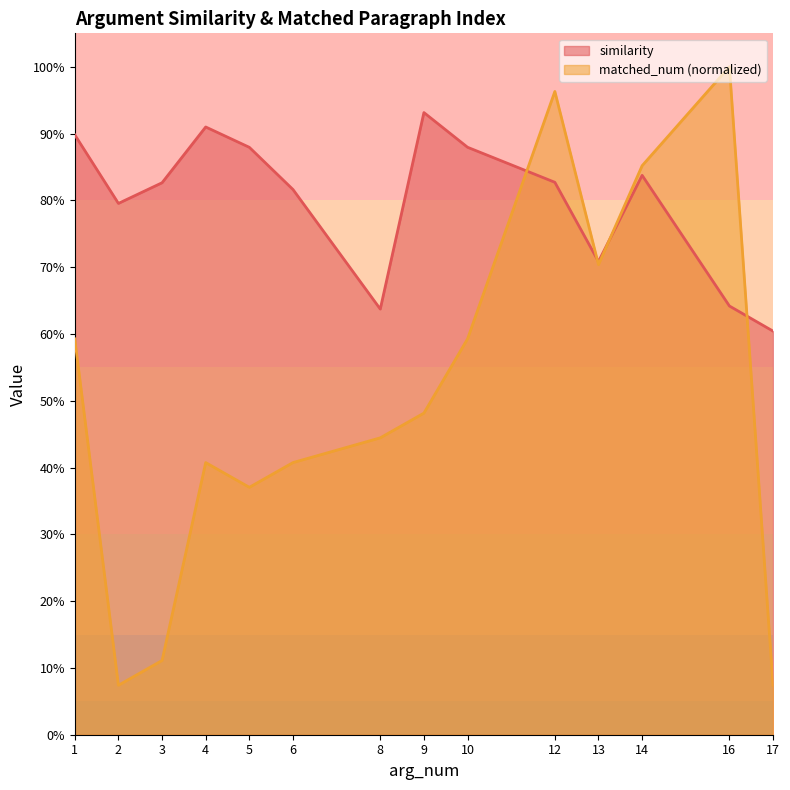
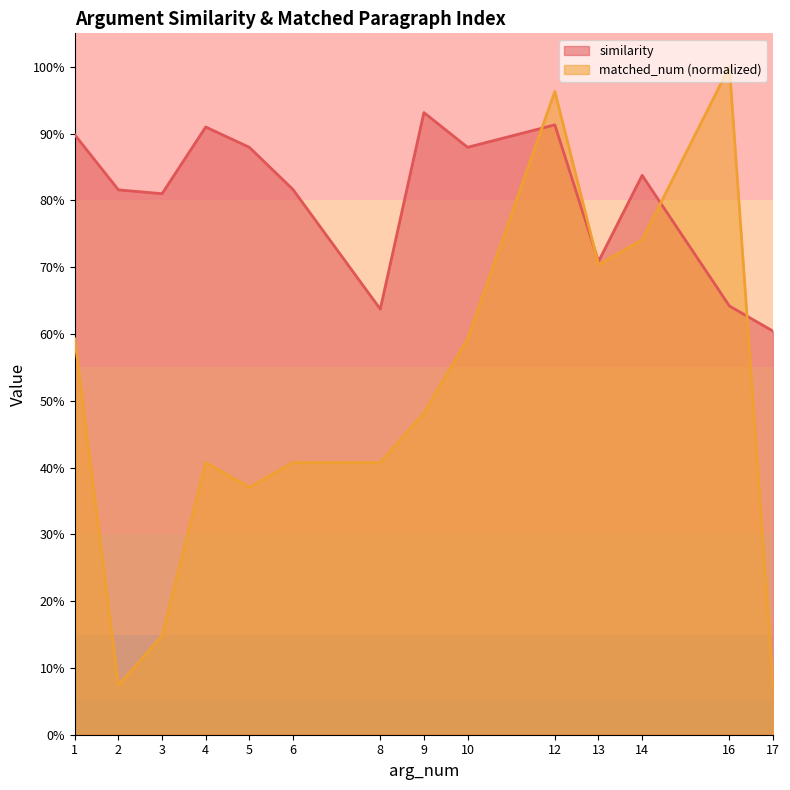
  {
    "similarity": {
      "1": "90%",
-     "2": "80%",
-     "3": "83%",
+     "2": "82%",
+     "3": "81%",
      "4": "91%",
      "5": "88%",
      "6": "82%",
      "8": "64%",
      "9": "93%",
      "10": "88%",
-     "12": "83%",
+     "12": "91%",
      "13": "71%",
      "14": "84%",
      "16": "64%",
      "17": "60%"
    },
    "matched_num (normalized)": {
      "1": "59%",
      "2": "7%",
-     "3": "11%",
+     "3": "15%",
      "4": "41%",
      "5": "37%",
      "6": "41%",
-     "8": "44%",
+     "8": "41%",
      "9": "48%",
      "10": "59%",
      "12": "96%",
      "13": "70%",
-     "14": "85%",
+     "14": "74%",
      "17": "7%"
    }
  }
